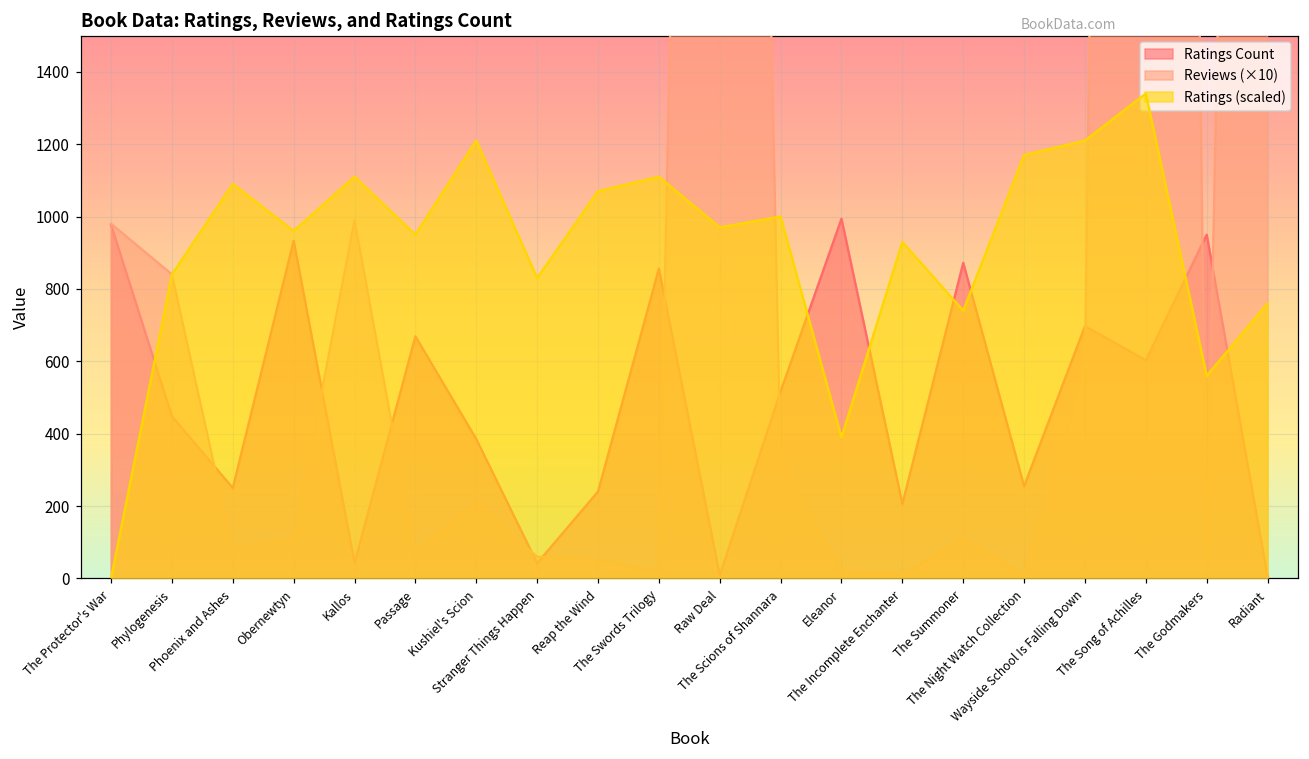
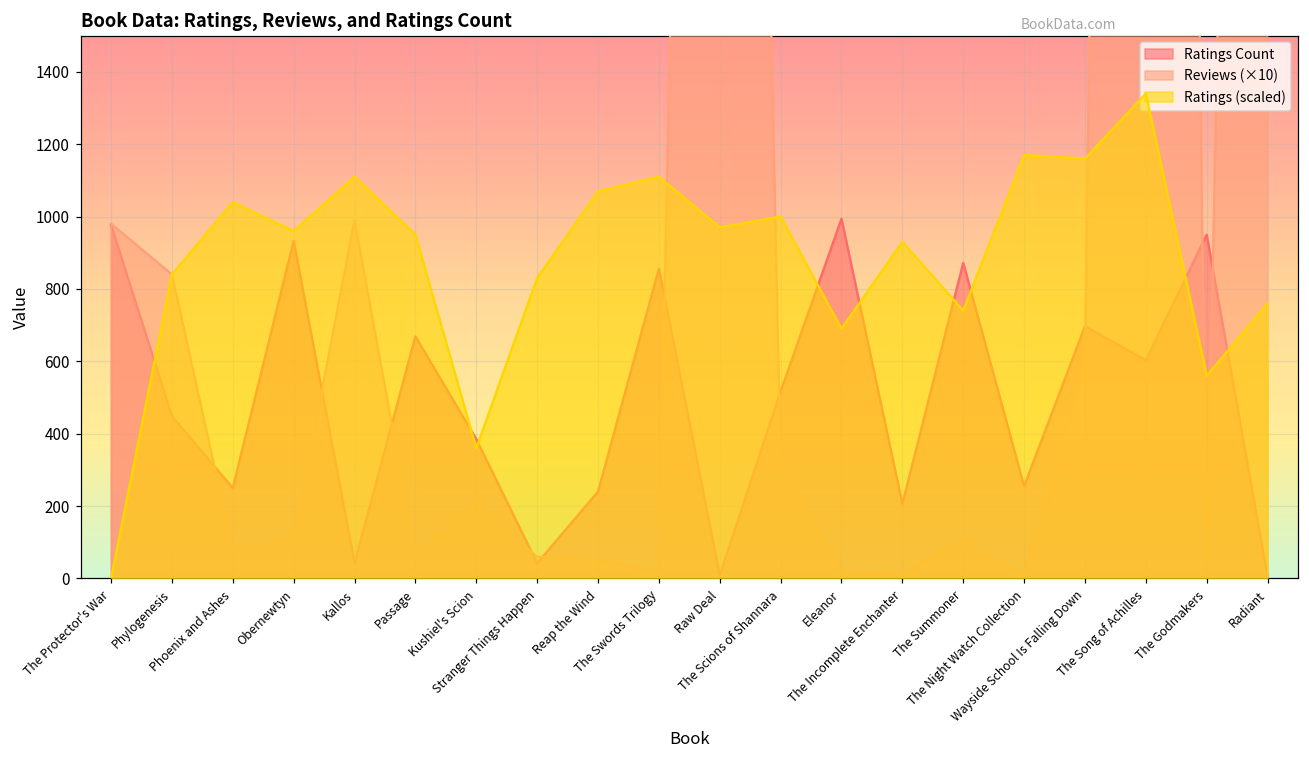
  {
    "Ratings (scaled)": {
      "The Protector's War": 0,
-     "Phoenix and Ashes": 1090,
+     "Phoenix and Ashes": 1040,
      "Obernewtyn": 960,
      "Kallos": 1110,
      "Passage": 950,
-     "Kushiel's Scion": 1210,
+     "Kushiel's Scion": 360,
      "Stranger Things Happen": 830,
      "Reap the Wind": 1070,
      "The Swords Trilogy": 1110,
      "Raw Deal": 970,
      "The Scions of Shannara": 1000,
-     "Eleanor": 390,
+     "Eleanor": 690,
      "The Incomplete Enchanter": 930,
      "The Summoner": 740,
      "The Night Watch Collection": 1170,
-     "Wayside School Is Falling Down": 1210,
+     "Wayside School Is Falling Down": 1160,
      "The Godmakers": 560,
      "Radiant": 760
    }
  }
